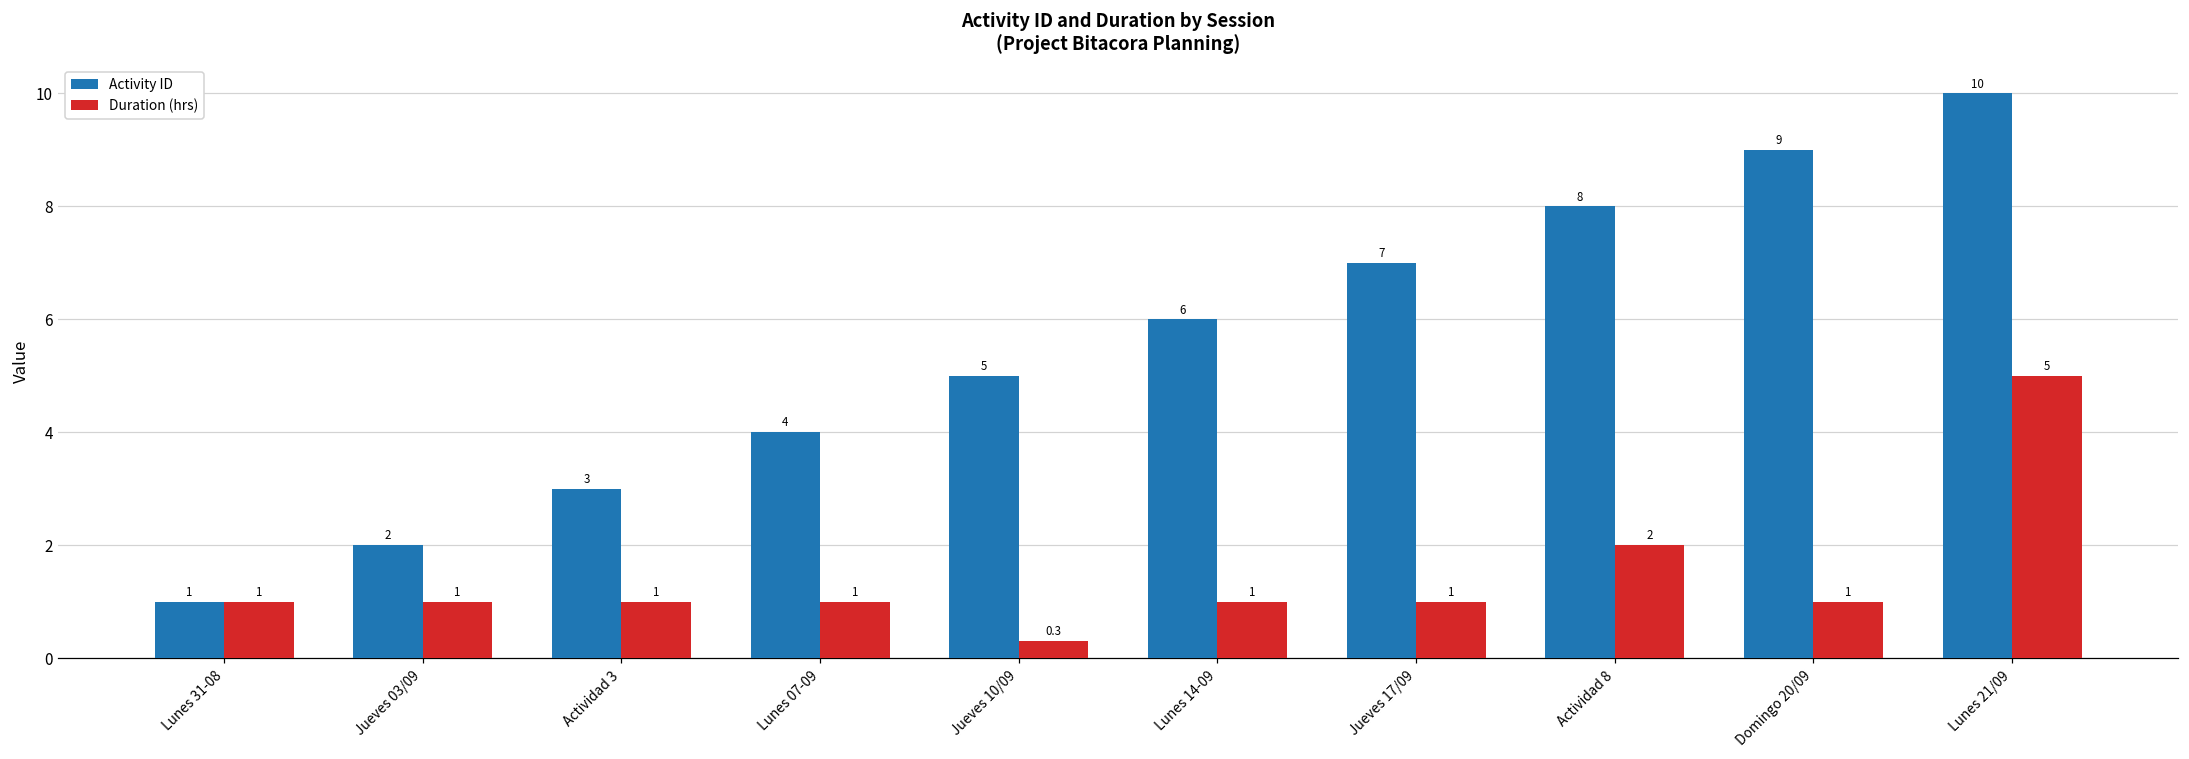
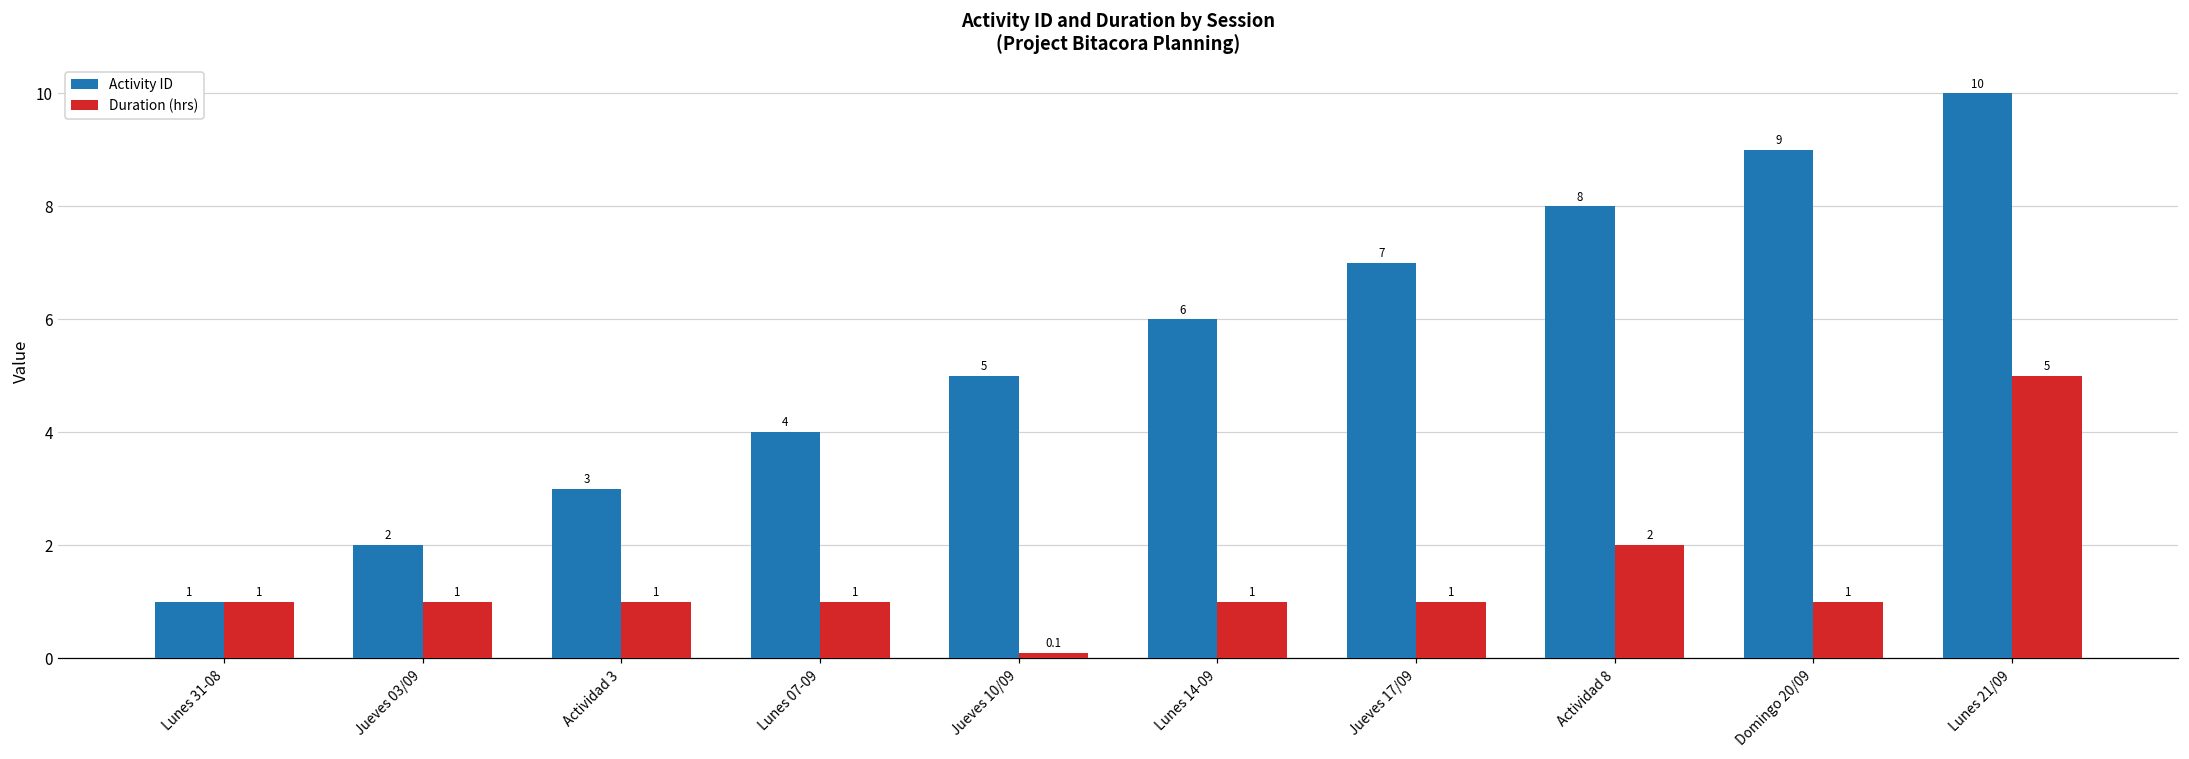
  {
    "Activity ID": {
      "Lunes 31-08": 1,
      "Jueves 03/09": 2,
      "Actividad 3": 3,
      "Lunes 07-09": 4,
      "Jueves 10/09": 5,
      "Lunes 14-09": 6,
      "Jueves 17/09": 7,
      "Actividad 8": 8,
      "Domingo 20/09": 9,
      "Lunes 21/09": 10
    },
    "Duration (hrs)": {
      "Lunes 31-08": 1,
      "Jueves 03/09": 1,
      "Actividad 3": 1,
      "Lunes 07-09": 1,
-     "Jueves 10/09": 0.3,
+     "Jueves 10/09": 0.1,
      "Lunes 14-09": 1,
      "Jueves 17/09": 1,
      "Actividad 8": 2,
      "Domingo 20/09": 1,
      "Lunes 21/09": 5
    }
  }
